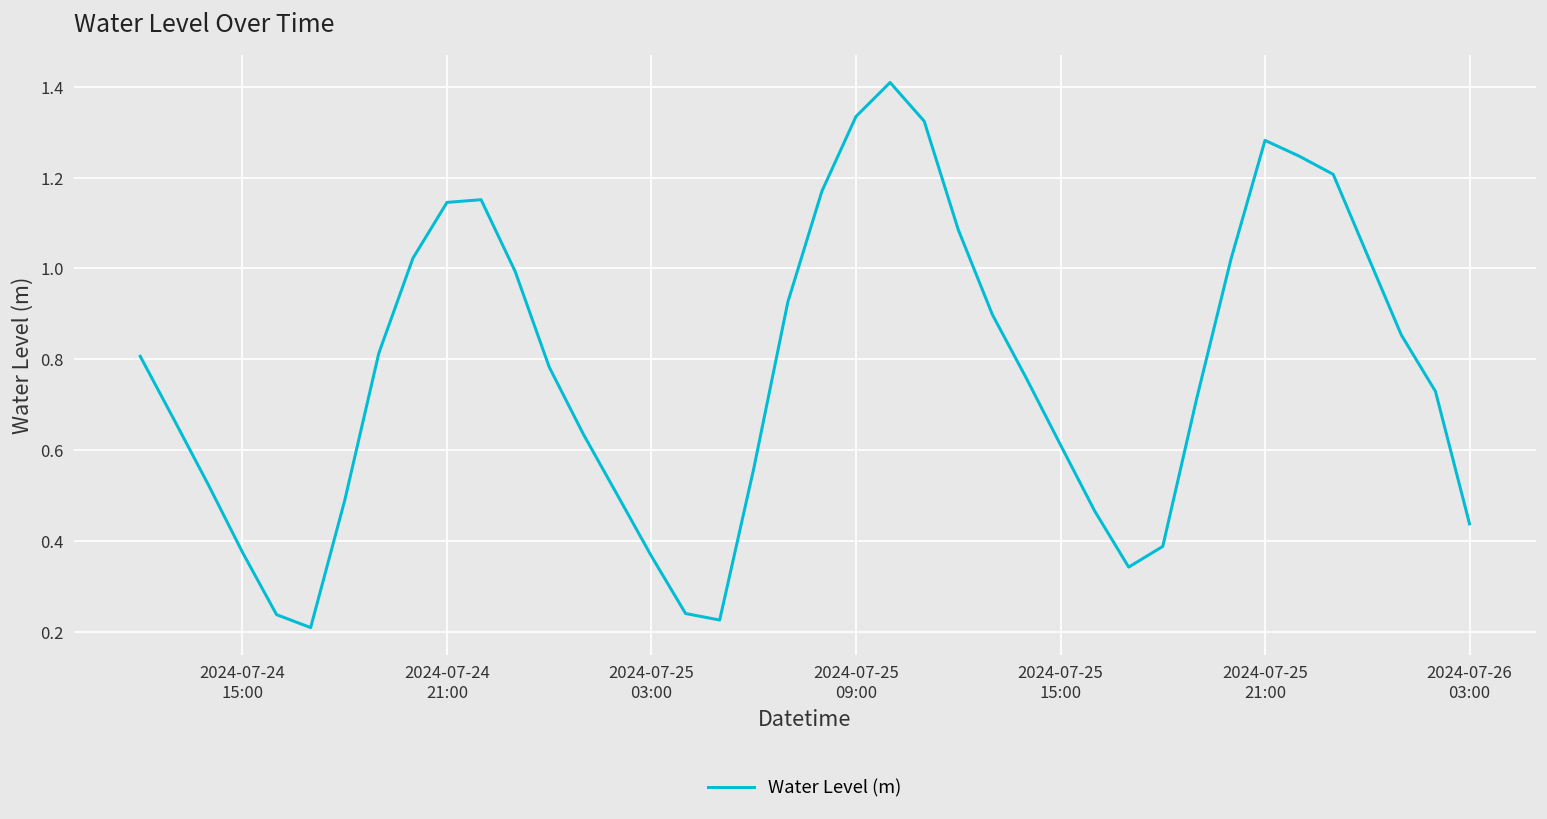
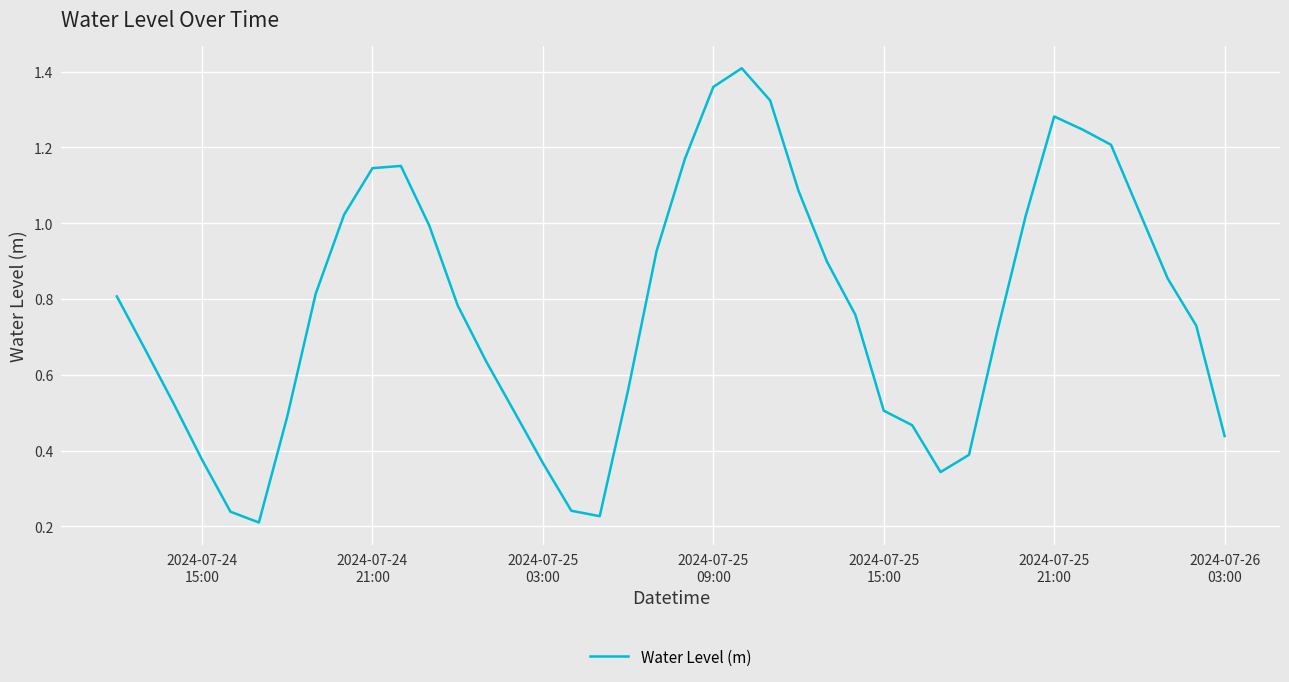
  {
    "2024-07-24 15:00": 0.38,
    "2024-07-24 21:00": 1.15,
    "2024-07-25 03:00": 0.37,
-   "2024-07-25 09:00": 1.33,
-   "2024-07-25 15:00": 0.61,
+   "2024-07-25 09:00": 1.36,
+   "2024-07-25 15:00": 0.51,
    "2024-07-25 21:00": 1.28,
    "2024-07-26 03:00": 0.44
  }
